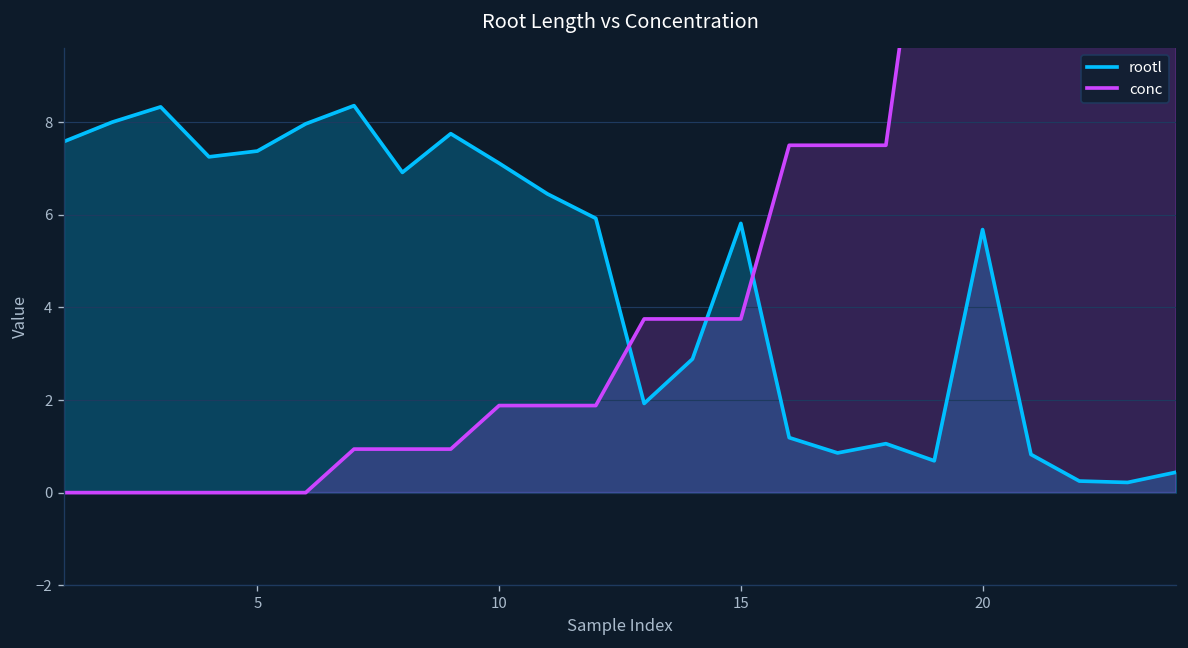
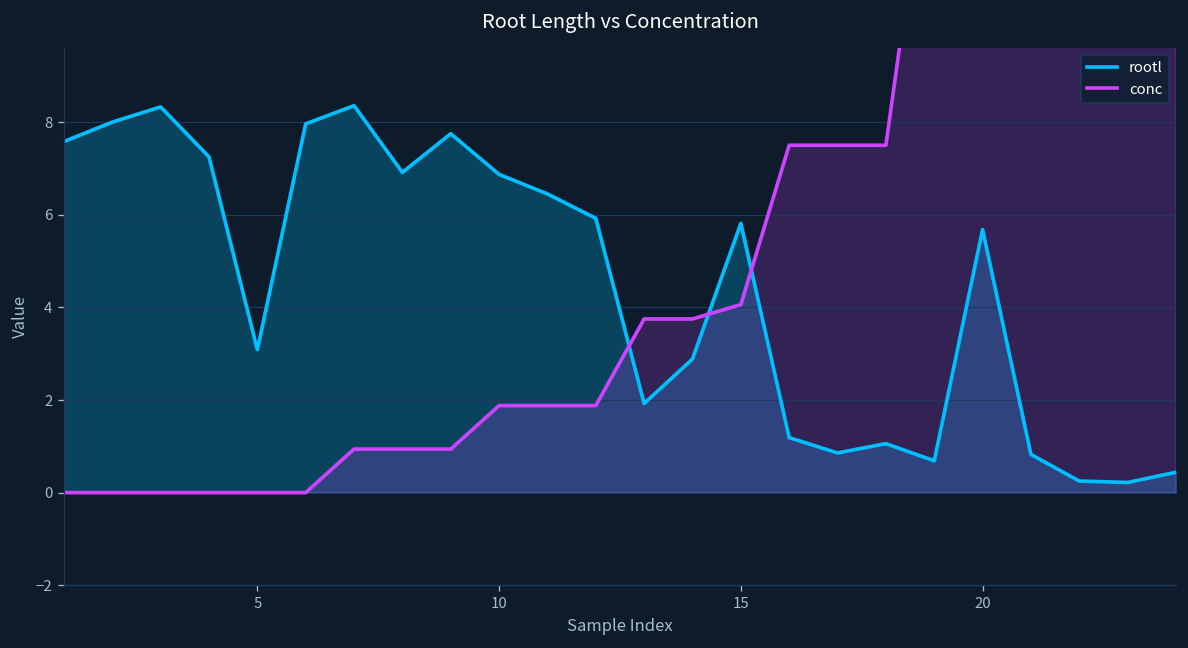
  {
    "rootl": {
-     "5": 7.4,
-     "10": 7.1,
+     "5": 3.1,
+     "10": 6.9,
      "15": 5.8,
      "20": 5.7
    },
    "conc": {
      "5": 0.0,
      "10": 1.9,
-     "15": 3.8
+     "15": 4.1
    }
  }
